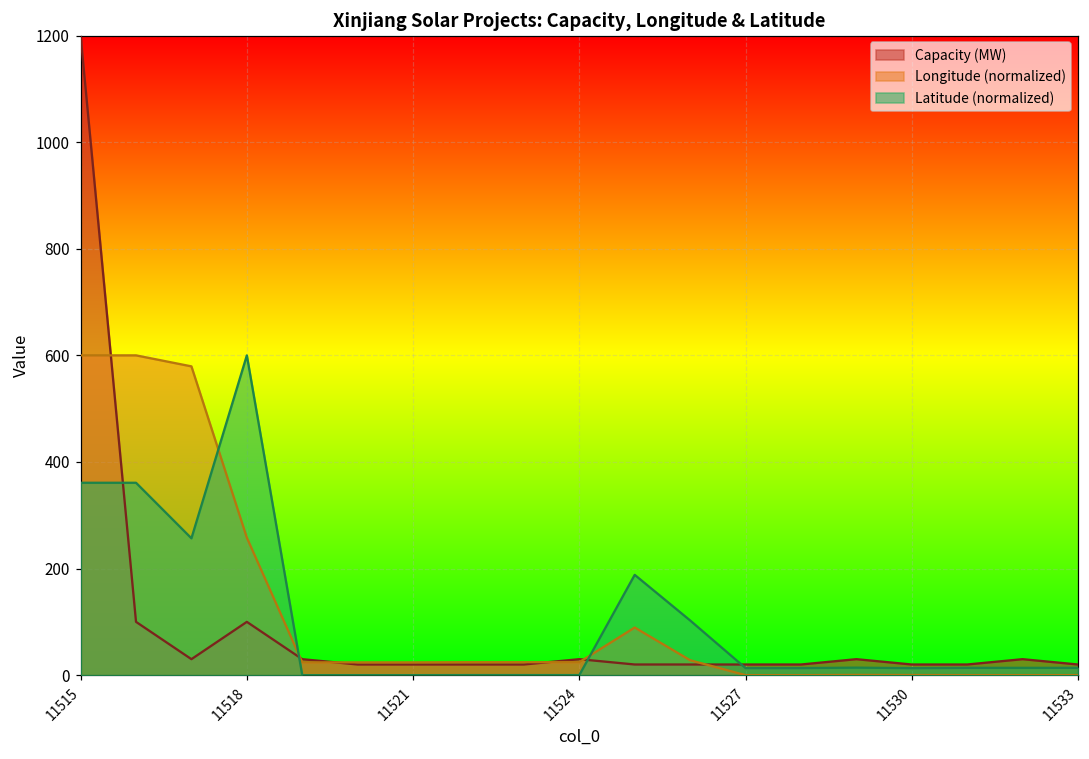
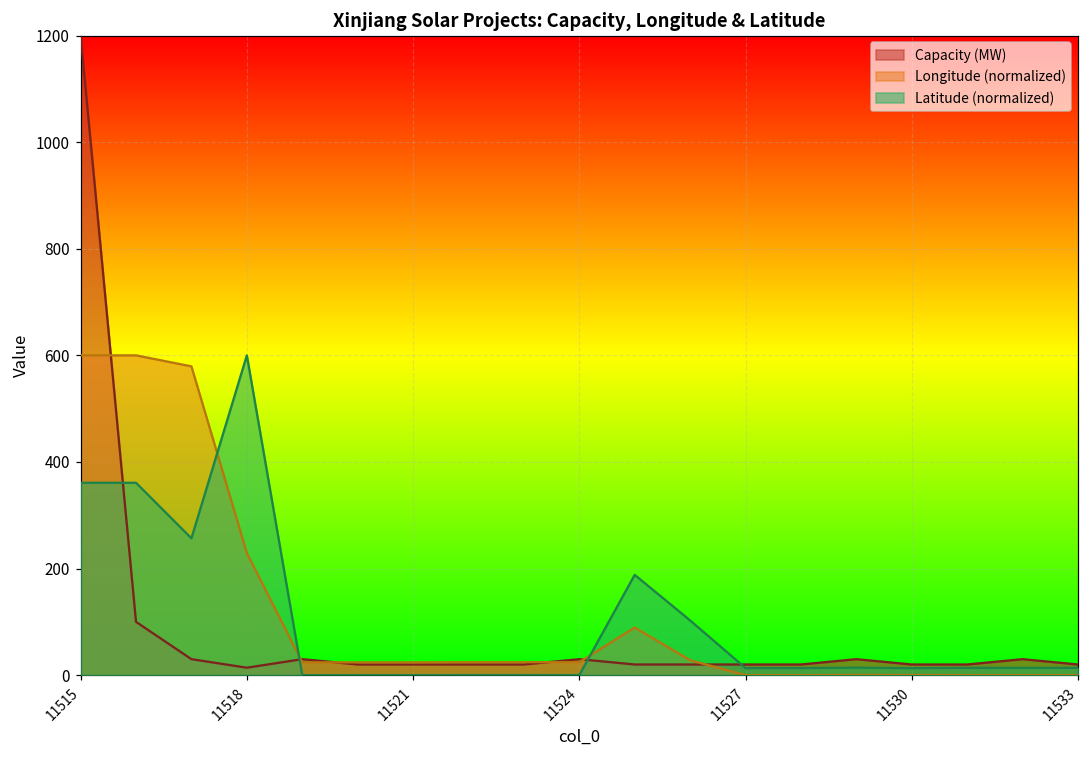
  {
    "Capacity (MW)": {
      "11515": 1200,
-     "11518": 100,
+     "11518": 10,
      "11524": 30,
      "11527": 20,
      "11530": 20,
      "11533": 20
    },
    "Longitude (normalized)": {
      "11515": 600,
-     "11518": 260,
+     "11518": 230,
      "11524": 20,
      "11527": 0,
      "11530": 0,
      "11533": 0
    },
    "Latitude (normalized)": {
      "11515": 360,
      "11518": 600,
      "11521": 0,
      "11524": 0,
      "11527": 10,
      "11530": 10,
      "11533": 10
    }
  }
